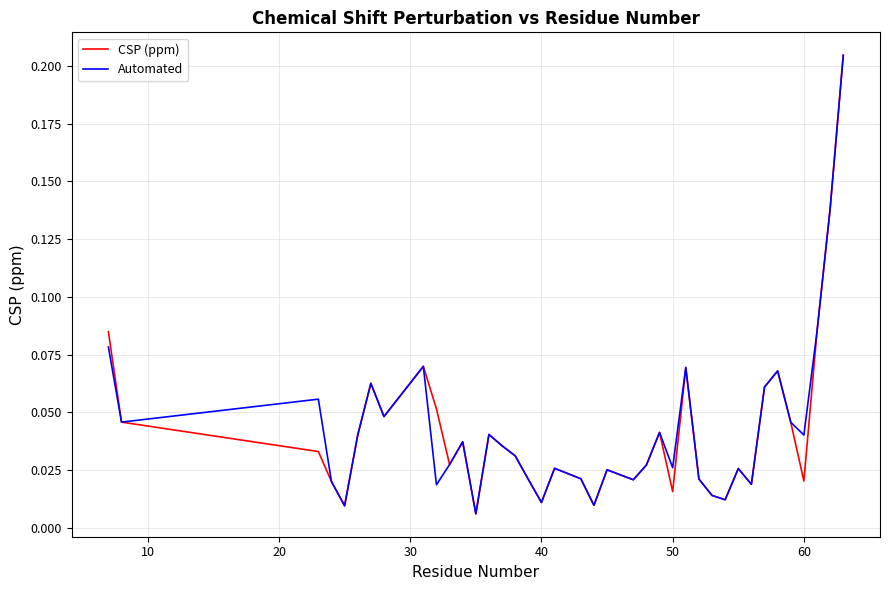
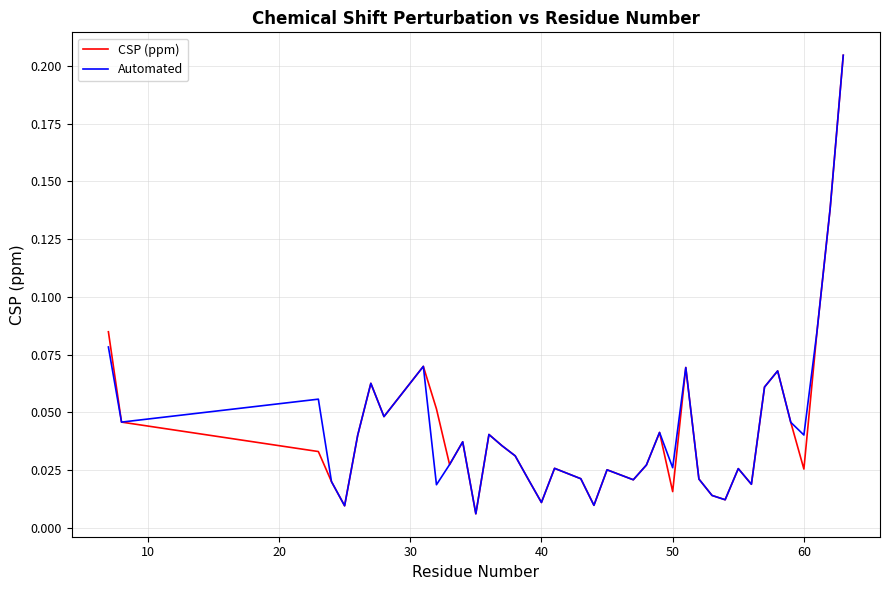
  {
    "CSP (ppm)": {
      "50": 0.016,
-     "60": 0.020
+     "60": 0.025
    },
    "Automated": {
      "50": 0.026,
      "60": 0.040
    }
  }
